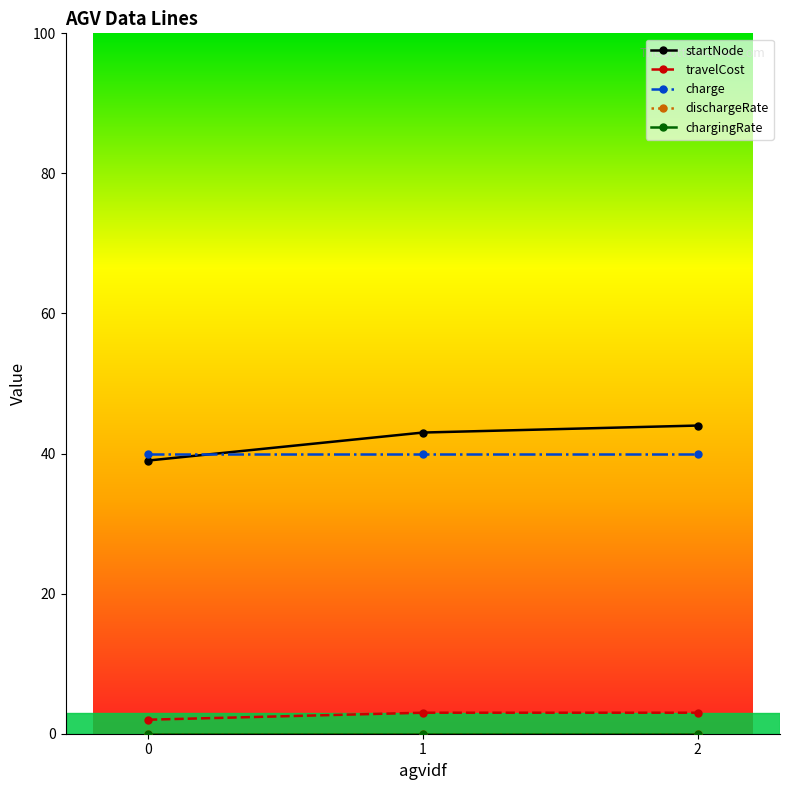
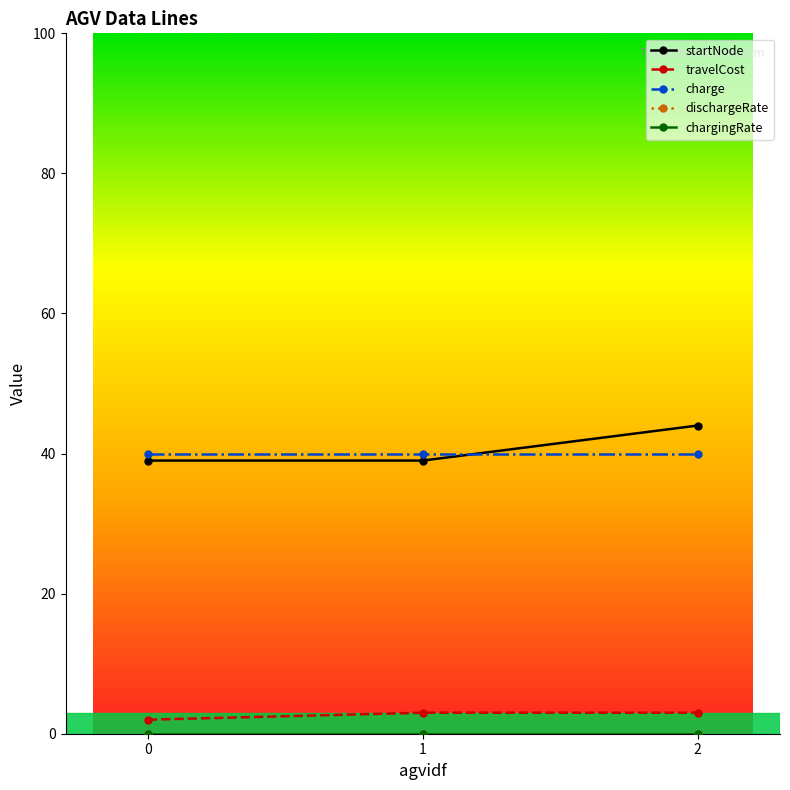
  {
    "startNode": {
      "0": 39,
-     "1": 43,
+     "1": 39,
      "2": 44
    },
    "charge": {
      "0": 40,
      "1": 40,
      "2": 40
    }
  }
